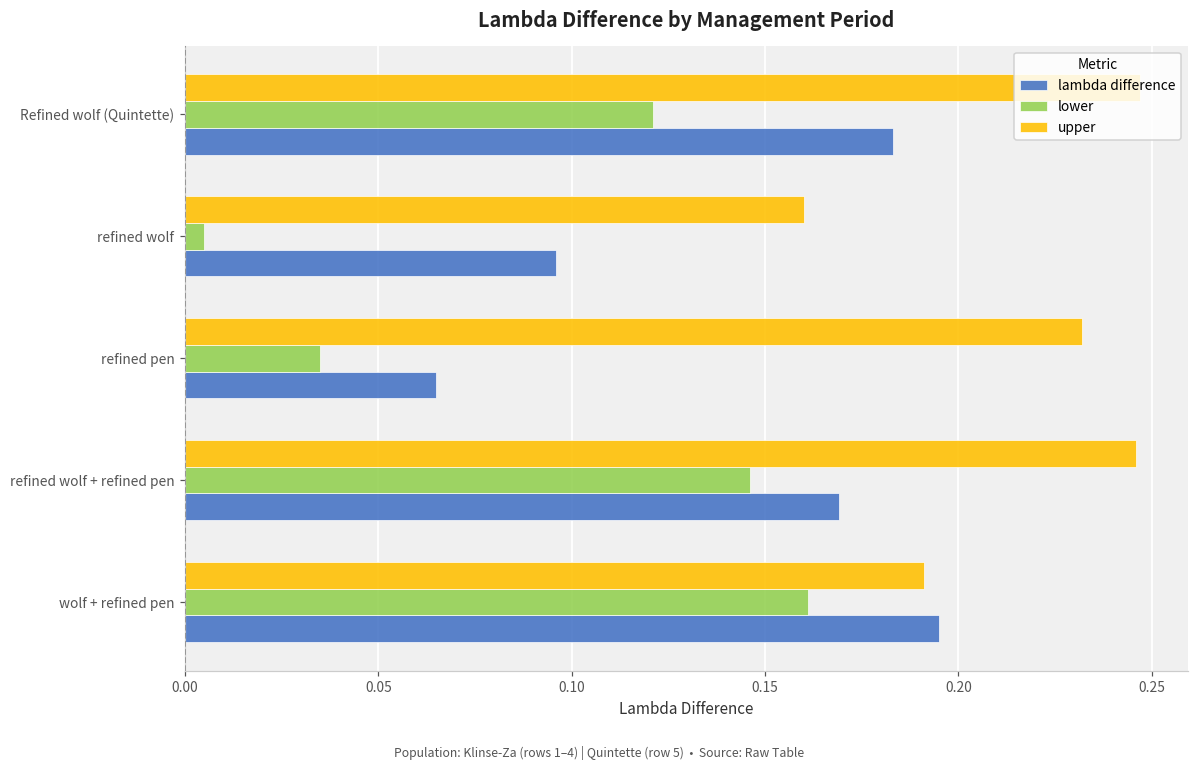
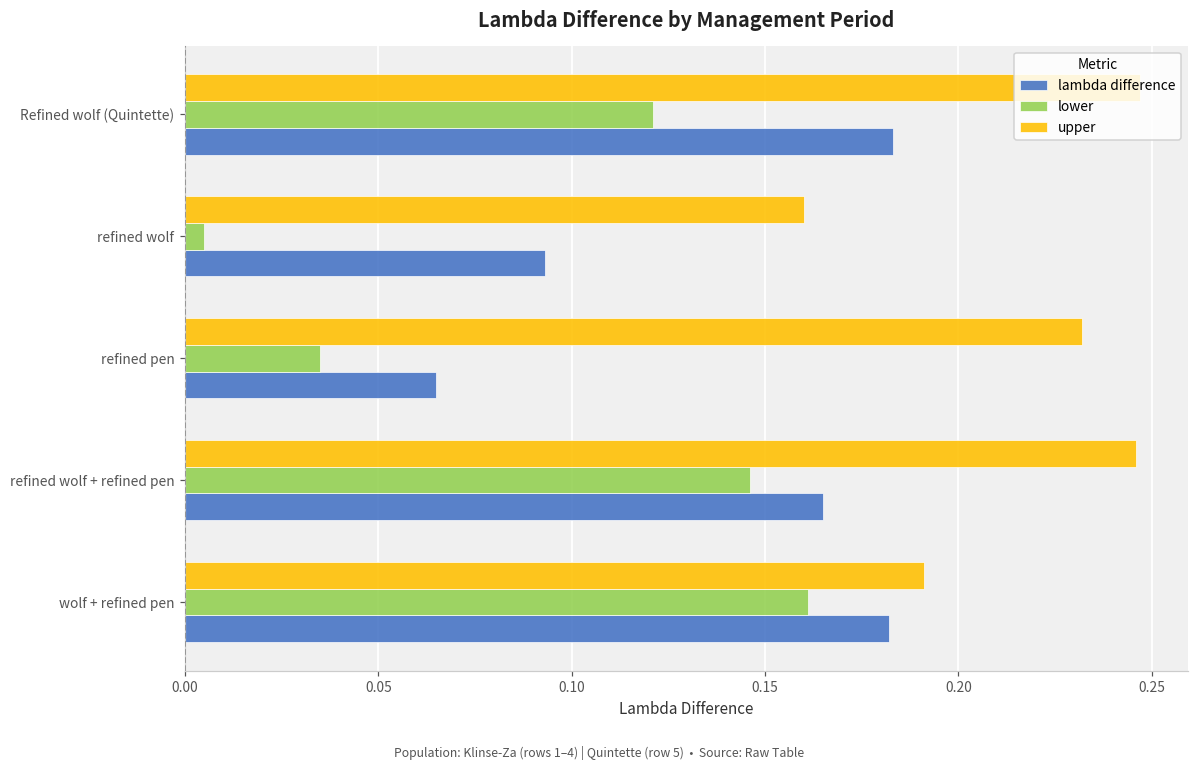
  {
    "lambda difference": {
      "Refined wolf (Quintette)": 0.183,
-     "refined wolf": 0.096,
+     "refined wolf": 0.093,
      "refined pen": 0.065,
-     "refined wolf + refined pen": 0.169,
-     "wolf + refined pen": 0.195
+     "refined wolf + refined pen": 0.165,
+     "wolf + refined pen": 0.182
    },
    "lower": {
      "Refined wolf (Quintette)": 0.121,
      "refined wolf": 0.005,
      "refined pen": 0.035,
      "refined wolf + refined pen": 0.146,
      "wolf + refined pen": 0.161
    },
    "upper": {
      "refined wolf": 0.160,
      "refined pen": 0.232,
      "refined wolf + refined pen": 0.246,
      "wolf + refined pen": 0.191
    }
  }
